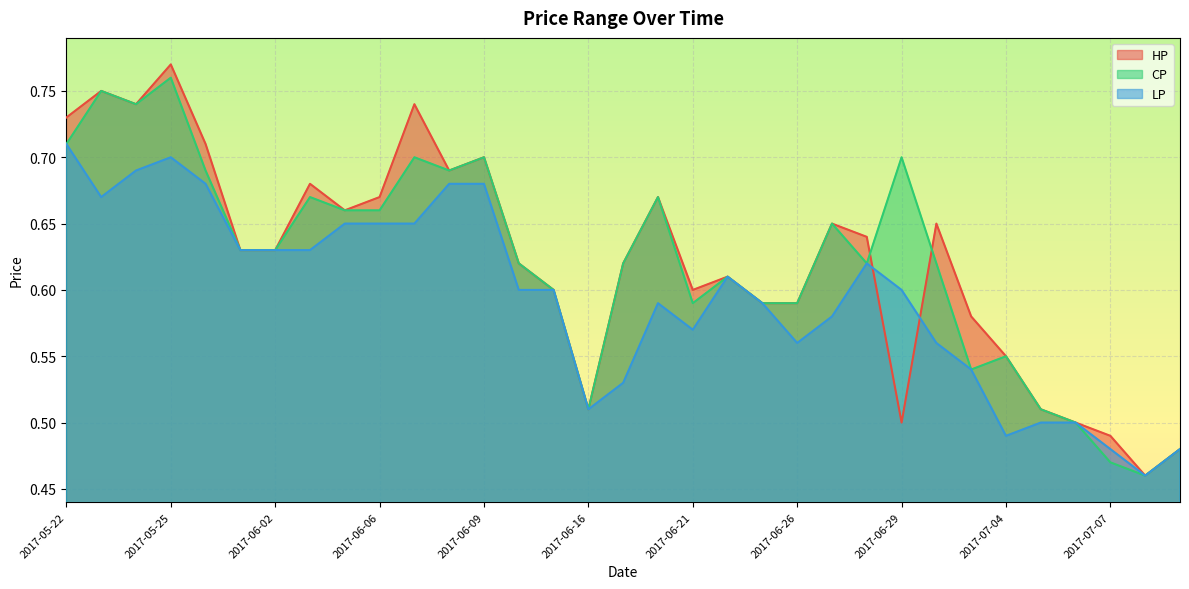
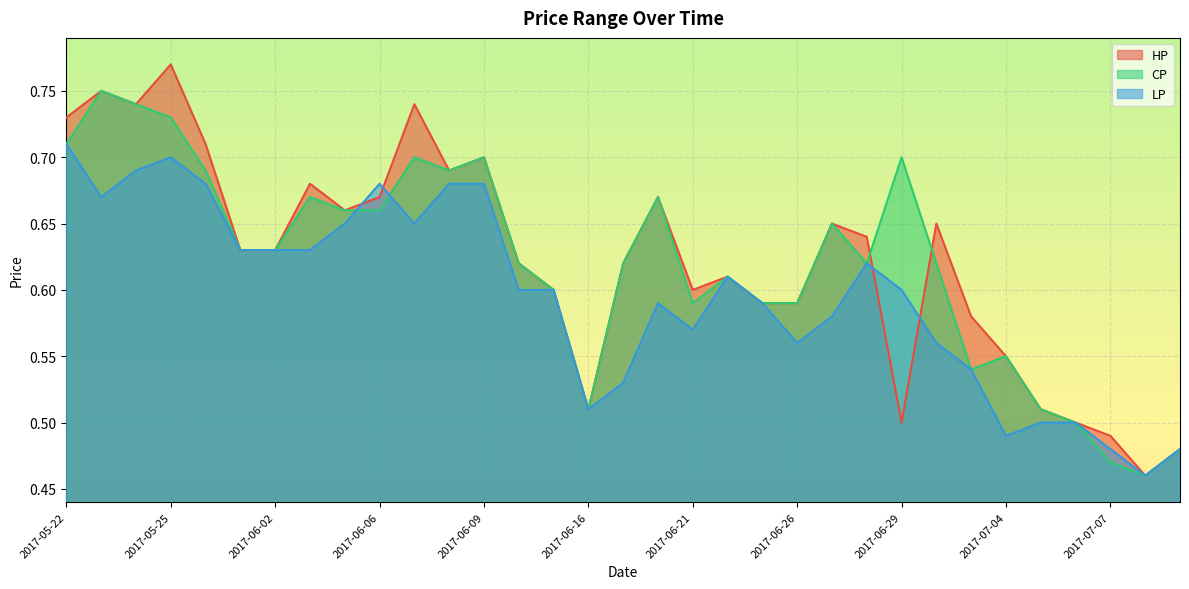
  {
    "HP": {
      "2017-05-22": 0.73,
      "2017-05-25": 0.77,
      "2017-06-06": 0.67,
      "2017-06-21": 0.60,
      "2017-06-29": 0.50,
      "2017-07-07": 0.49
    },
    "CP": {
-     "2017-05-25": 0.76,
+     "2017-05-25": 0.73,
      "2017-06-06": 0.66,
      "2017-06-21": 0.59,
      "2017-06-29": 0.70,
      "2017-07-07": 0.47
    },
    "LP": {
      "2017-05-25": 0.70,
-     "2017-06-06": 0.65,
+     "2017-06-06": 0.68,
      "2017-06-09": 0.68,
      "2017-06-21": 0.57,
      "2017-06-26": 0.56,
      "2017-06-29": 0.60,
      "2017-07-04": 0.49,
      "2017-07-07": 0.48
    }
  }
